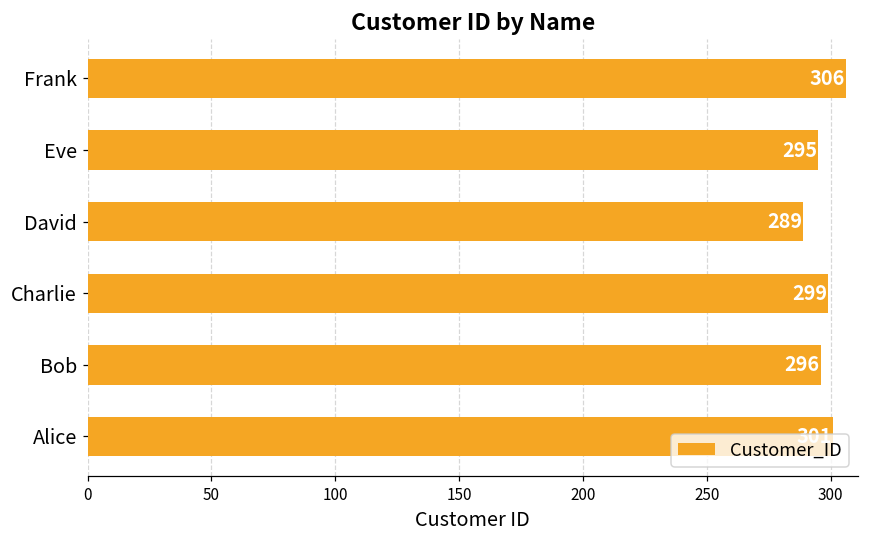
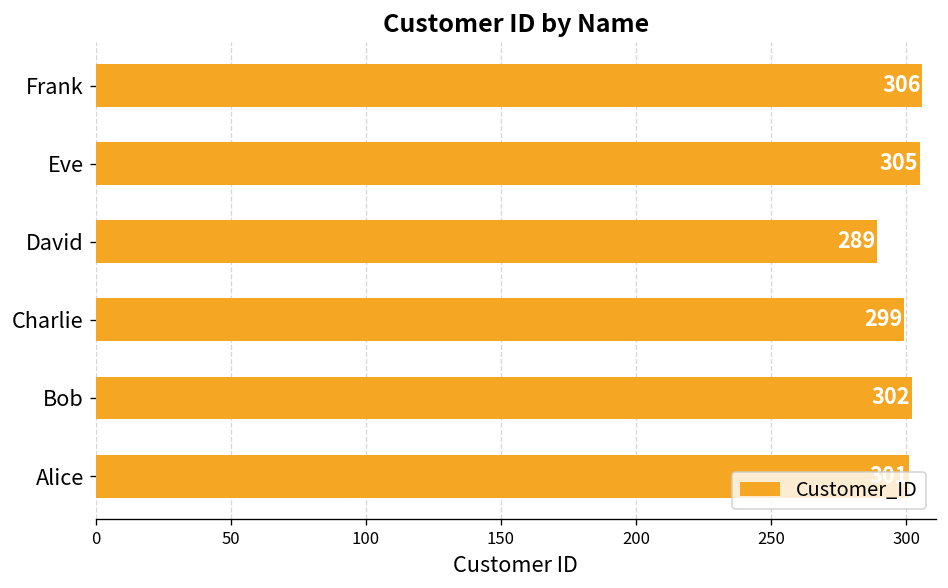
  {
    "Frank": 306,
-   "Eve": 295,
+   "Eve": 305,
    "David": 289,
    "Charlie": 299,
-   "Bob": 296
+   "Bob": 302
  }
